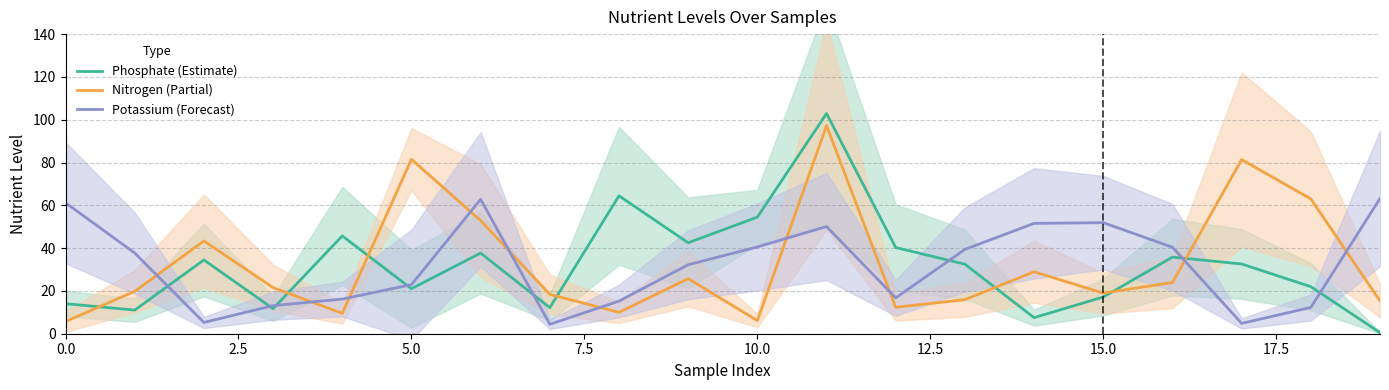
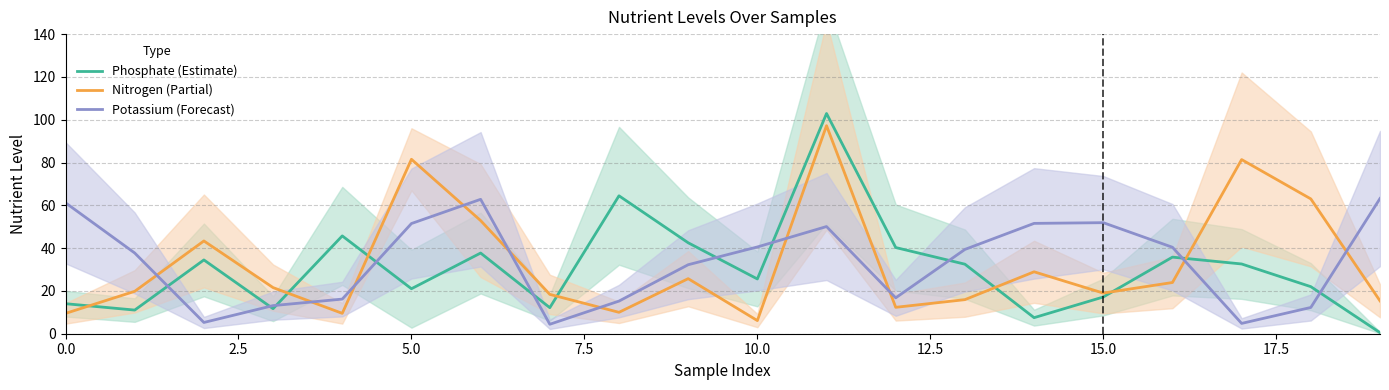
  {
    "Phosphate (Estimate)": {
      "5.0": 21,
-     "10.0": 54,
+     "10.0": 26,
      "15.0": 17
    },
    "Nitrogen (Partial)": {
-     "0.0": 6,
+     "0.0": 10,
      "5.0": 82,
      "10.0": 6,
      "15.0": 19
    },
    "Potassium (Forecast)": {
      "0.0": 61,
-     "5.0": 23,
+     "5.0": 51,
      "10.0": 41,
      "15.0": 52
    }
  }
